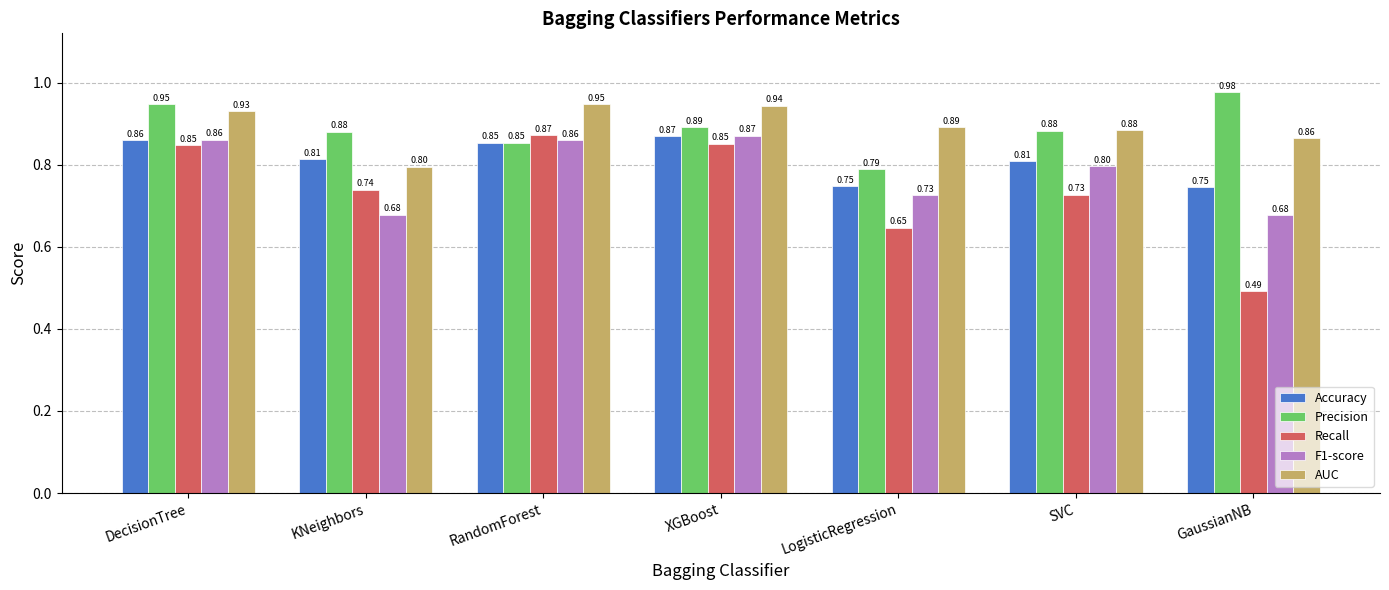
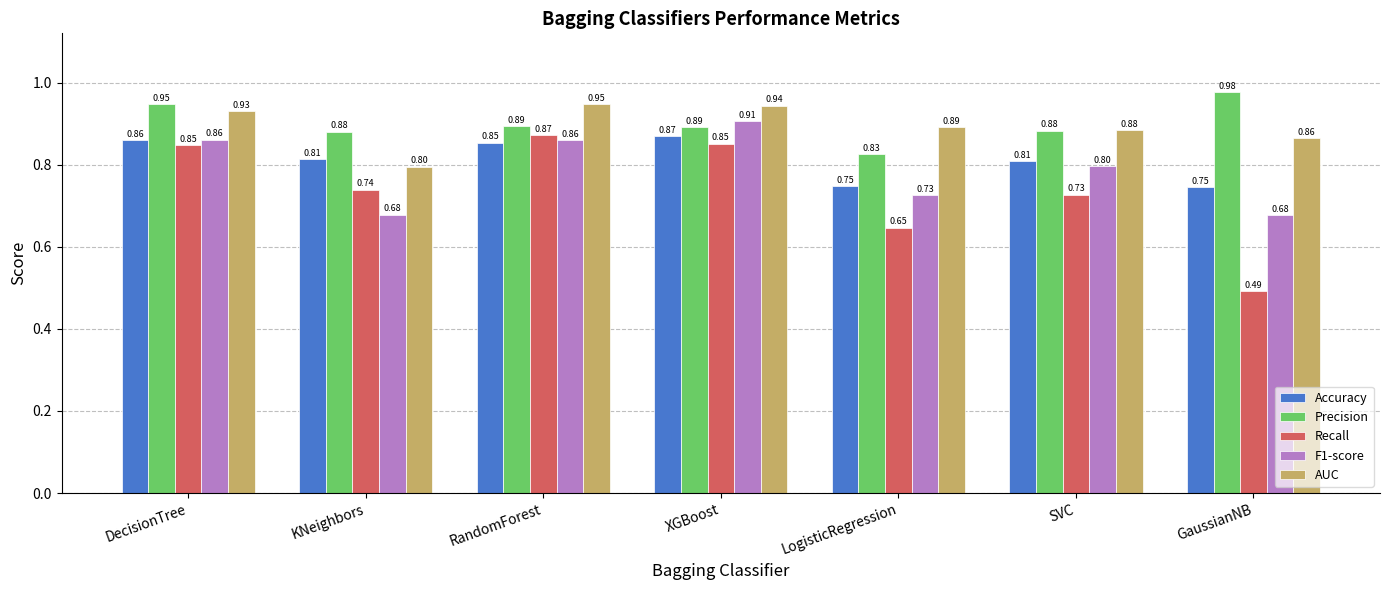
  {
    "Accuracy": {
      "DecisionTree": 0.86,
      "KNeighbors": 0.81,
      "RandomForest": 0.85,
      "XGBoost": 0.87,
      "LogisticRegression": 0.75,
      "SVC": 0.81,
      "GaussianNB": 0.75
    },
    "Precision": {
      "DecisionTree": 0.95,
      "KNeighbors": 0.88,
-     "RandomForest": 0.85,
+     "RandomForest": 0.89,
      "XGBoost": 0.89,
-     "LogisticRegression": 0.79,
+     "LogisticRegression": 0.83,
      "SVC": 0.88,
      "GaussianNB": 0.98
    },
    "Recall": {
      "DecisionTree": 0.85,
      "KNeighbors": 0.74,
      "RandomForest": 0.87,
      "XGBoost": 0.85,
      "LogisticRegression": 0.65,
      "SVC": 0.73,
      "GaussianNB": 0.49
    },
    "F1-score": {
      "DecisionTree": 0.86,
      "KNeighbors": 0.68,
      "RandomForest": 0.86,
-     "XGBoost": 0.87,
+     "XGBoost": 0.91,
      "LogisticRegression": 0.73,
      "SVC": 0.80,
      "GaussianNB": 0.68
    },
    "AUC": {
      "DecisionTree": 0.93,
      "KNeighbors": 0.80,
      "RandomForest": 0.95,
      "XGBoost": 0.94,
      "LogisticRegression": 0.89,
      "SVC": 0.88,
      "GaussianNB": 0.86
    }
  }
